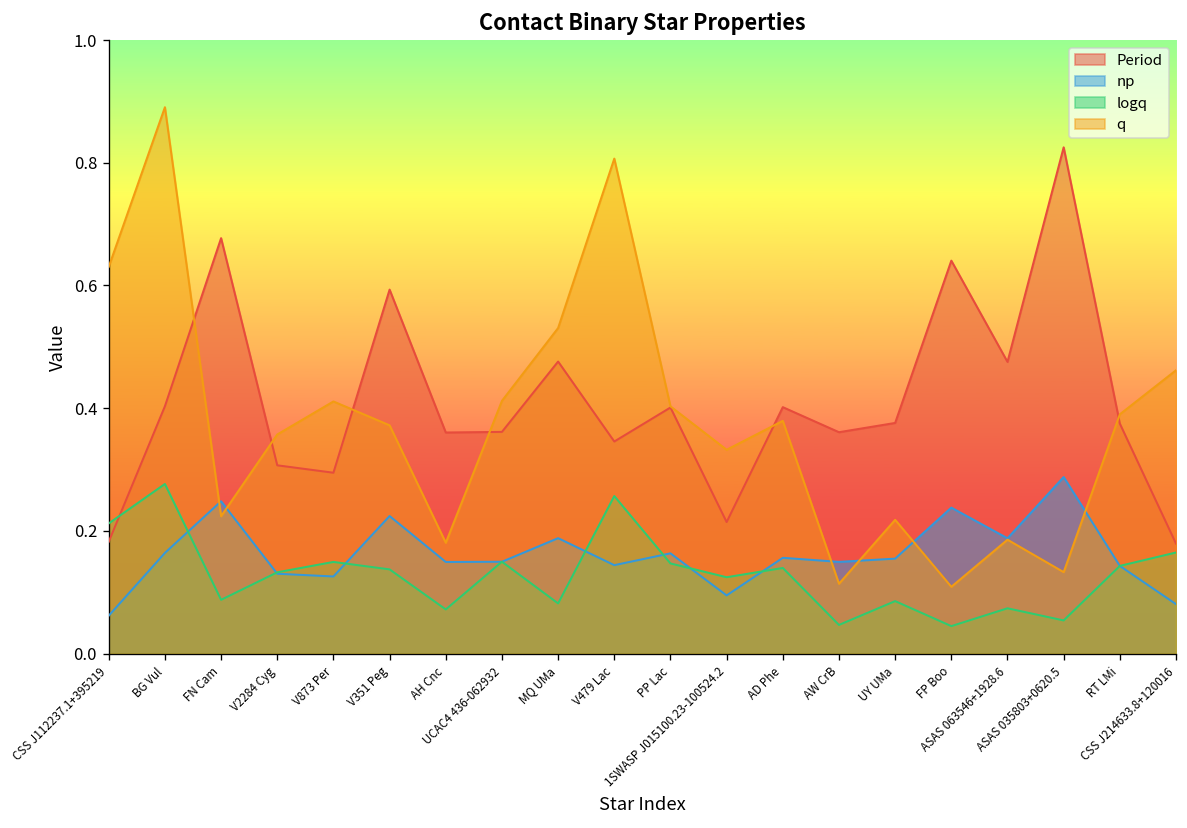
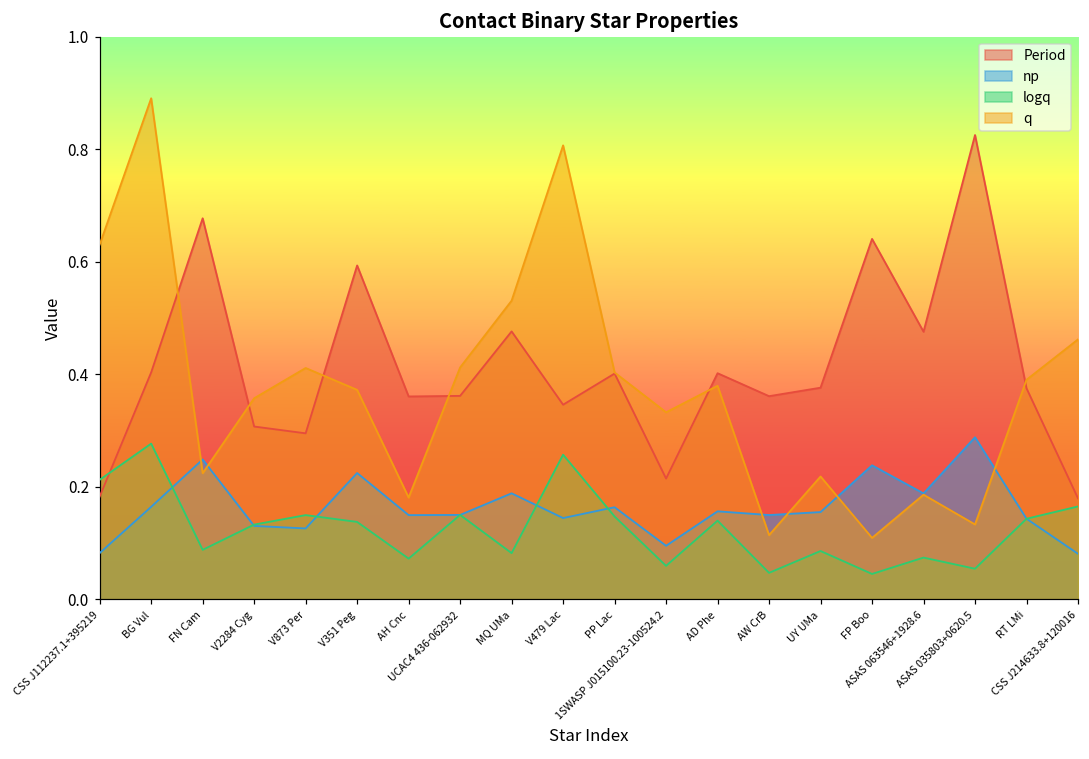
  {
    "Period": {
      "CSS J112237.1+395219": 0.18,
      "BG Vul": 0.40,
      "FN Cam": 0.68,
      "V2284 Cyg": 0.31,
      "V873 Per": 0.29,
      "V351 Peg": 0.59,
      "AH Cnc": 0.36,
      "UCAC4 436-062932": 0.36,
      "MQ UMa": 0.48,
      "V479 Lac": 0.35,
      "1SWASP J015100.23-100524.2": 0.21,
      "AD Phe": 0.40,
      "AW CrB": 0.36,
      "UY UMa": 0.38,
      "FP Boo": 0.64,
      "ASAS 063546+1928.6": 0.48,
      "ASAS 035803+0620.5": 0.83,
      "RT LMi": 0.37,
      "CSS J214633.8+120016": 0.18
    },
    "np": {
-     "CSS J112237.1+395219": 0.06,
+     "CSS J112237.1+395219": 0.08,
      "BG Vul": 0.16,
      "FN Cam": 0.25,
      "V873 Per": 0.13,
      "V351 Peg": 0.22,
      "AH Cnc": 0.15,
      "MQ UMa": 0.19,
      "V479 Lac": 0.14,
      "PP Lac": 0.16,
      "1SWASP J015100.23-100524.2": 0.09,
      "AD Phe": 0.16,
      "AW CrB": 0.15,
      "UY UMa": 0.15,
      "FP Boo": 0.24,
      "ASAS 035803+0620.5": 0.29,
      "CSS J214633.8+120016": 0.08
    },
    "logq": {
      "CSS J112237.1+395219": 0.21,
      "BG Vul": 0.28,
      "FN Cam": 0.09,
      "V873 Per": 0.15,
      "V351 Peg": 0.14,
      "AH Cnc": 0.07,
      "MQ UMa": 0.08,
      "V479 Lac": 0.26,
      "PP Lac": 0.15,
-     "1SWASP J015100.23-100524.2": 0.12,
+     "1SWASP J015100.23-100524.2": 0.06,
      "AD Phe": 0.14,
      "AW CrB": 0.05,
      "UY UMa": 0.09,
      "FP Boo": 0.04,
      "ASAS 063546+1928.6": 0.07,
      "ASAS 035803+0620.5": 0.05,
      "CSS J214633.8+120016": 0.16
    },
    "q": {
      "CSS J112237.1+395219": 0.63,
      "BG Vul": 0.89,
      "FN Cam": 0.22,
      "V2284 Cyg": 0.36,
      "V873 Per": 0.41,
      "V351 Peg": 0.37,
      "AH Cnc": 0.18,
      "UCAC4 436-062932": 0.41,
      "MQ UMa": 0.53,
      "V479 Lac": 0.81,
      "1SWASP J015100.23-100524.2": 0.33,
      "AD Phe": 0.38,
      "AW CrB": 0.11,
      "UY UMa": 0.22,
      "FP Boo": 0.11,
      "ASAS 035803+0620.5": 0.13,
      "RT LMi": 0.39,
      "CSS J214633.8+120016": 0.46
    }
  }
